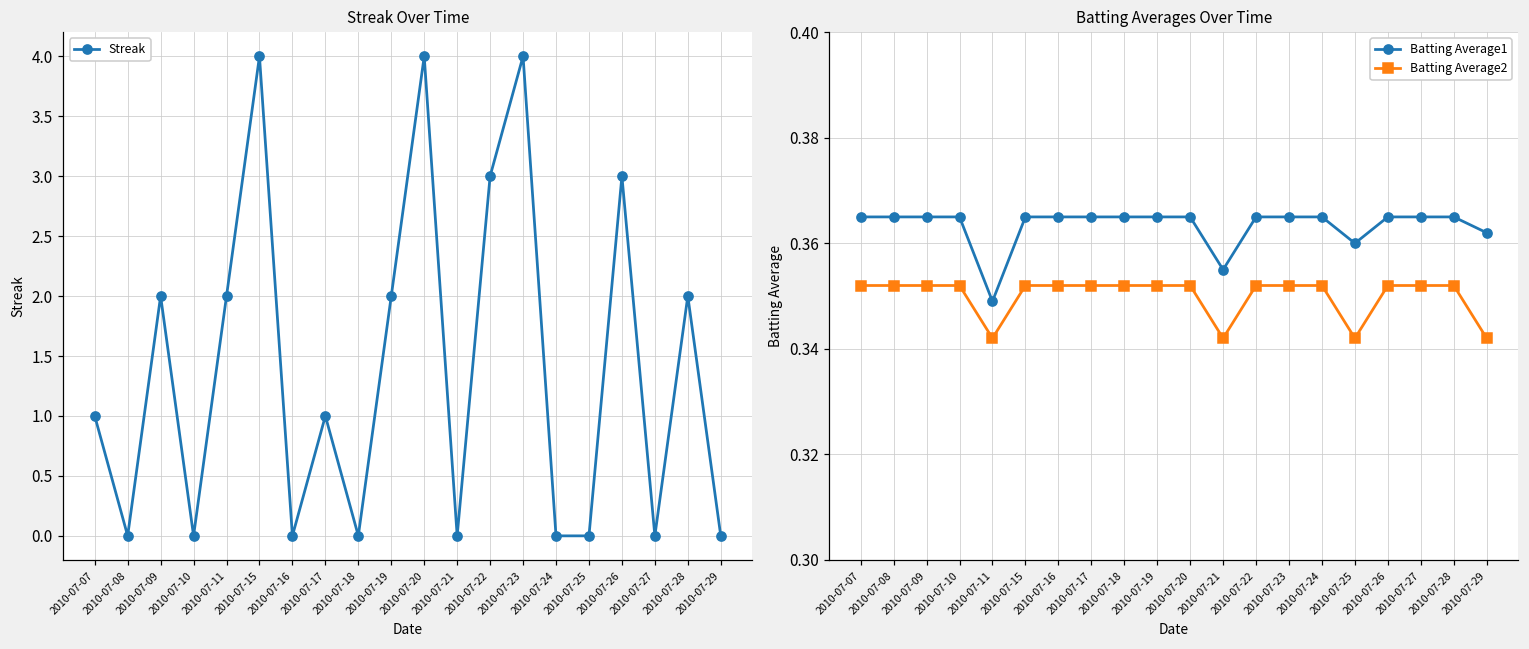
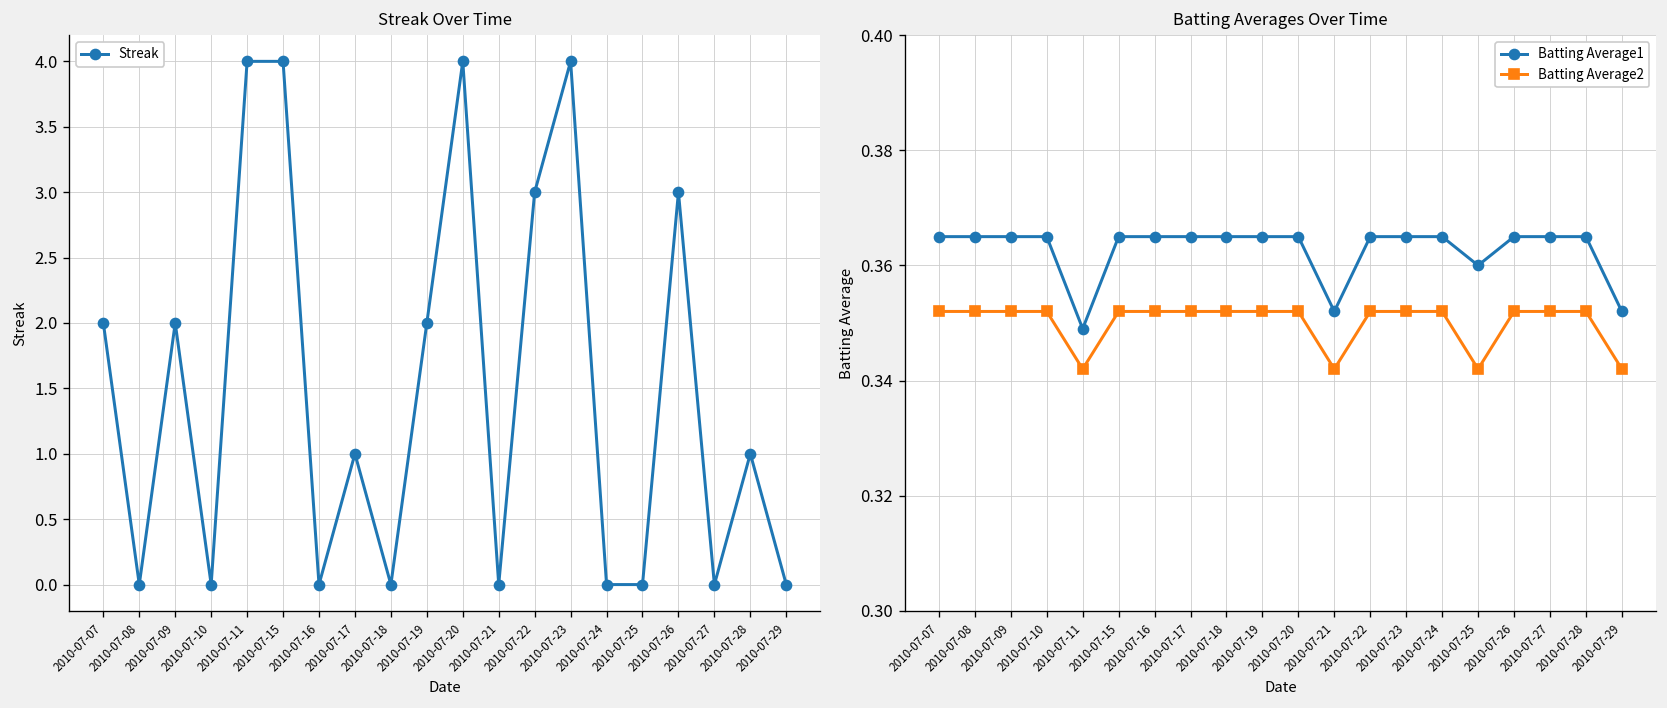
  {
    "Streak Over Time": {
-     "2010-07-07": 1,
+     "2010-07-07": 2,
      "2010-07-08": 0,
      "2010-07-09": 2,
      "2010-07-10": 0,
-     "2010-07-11": 2,
+     "2010-07-11": 4,
      "2010-07-15": 4,
      "2010-07-16": 0,
      "2010-07-17": 1,
      "2010-07-18": 0,
      "2010-07-19": 2,
      "2010-07-20": 4,
      "2010-07-21": 0,
      "2010-07-22": 3,
      "2010-07-23": 4,
      "2010-07-24": 0,
      "2010-07-25": 0,
      "2010-07-26": 3,
      "2010-07-27": 0,
-     "2010-07-28": 2,
+     "2010-07-28": 1,
      "2010-07-29": 0
    },
    "Batting Averages Over Time": {
      "Batting Average1": {
        "2010-07-07": 0.365,
        "2010-07-08": 0.365,
        "2010-07-09": 0.365,
        "2010-07-10": 0.365,
        "2010-07-11": 0.349,
        "2010-07-15": 0.365,
        "2010-07-16": 0.365,
        "2010-07-17": 0.365,
        "2010-07-18": 0.365,
        "2010-07-19": 0.365,
        "2010-07-20": 0.365,
-       "2010-07-21": 0.355,
+       "2010-07-21": 0.352,
        "2010-07-22": 0.365,
        "2010-07-23": 0.365,
        "2010-07-24": 0.365,
        "2010-07-25": 0.360,
        "2010-07-26": 0.365,
        "2010-07-27": 0.365,
        "2010-07-28": 0.365,
-       "2010-07-29": 0.362
+       "2010-07-29": 0.352
      },
      "Batting Average2": {
        "2010-07-07": 0.352,
        "2010-07-08": 0.352,
        "2010-07-09": 0.352,
        "2010-07-10": 0.352,
        "2010-07-11": 0.342,
        "2010-07-15": 0.352,
        "2010-07-16": 0.352,
        "2010-07-17": 0.352,
        "2010-07-18": 0.352,
        "2010-07-19": 0.352,
        "2010-07-20": 0.352,
        "2010-07-21": 0.342,
        "2010-07-22": 0.352,
        "2010-07-23": 0.352,
        "2010-07-24": 0.352,
        "2010-07-25": 0.342,
        "2010-07-26": 0.352,
        "2010-07-27": 0.352,
        "2010-07-28": 0.352,
        "2010-07-29": 0.342
      }
    }
  }
